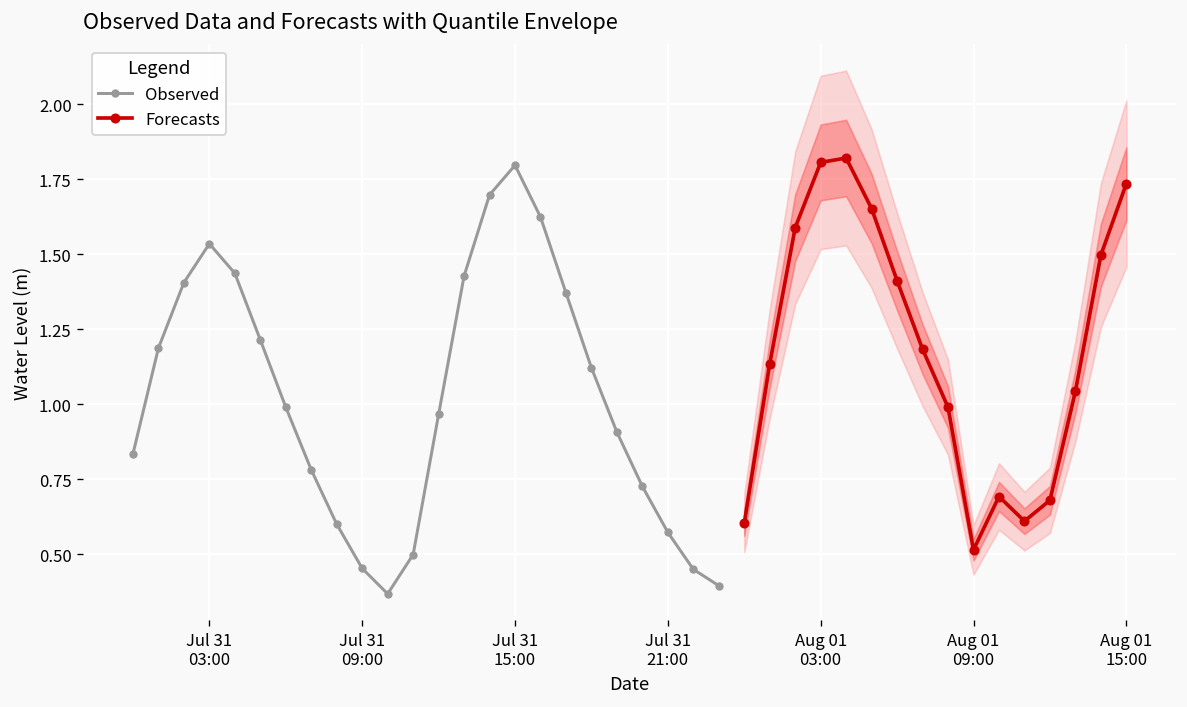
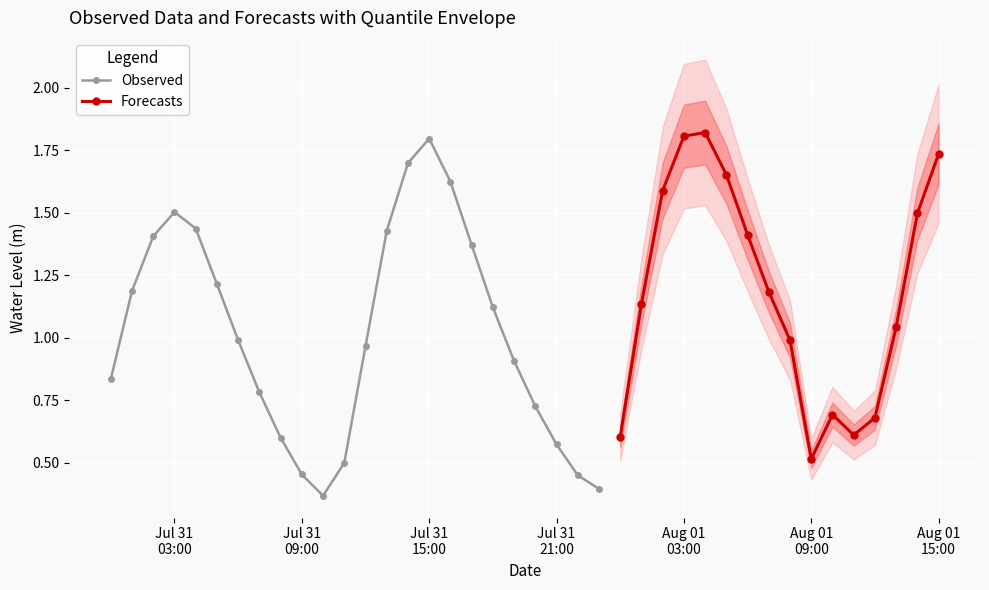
  {
    "Observed": {
-     "Jul 31 03:00": 1.54,
+     "Jul 31 03:00": 1.50,
      "Jul 31 09:00": 0.45,
      "Jul 31 15:00": 1.80,
      "Jul 31 21:00": 0.57
    },
    "Forecasts": {
      "Aug 01 03:00": 1.81,
      "Aug 01 09:00": 0.51,
      "Aug 01 15:00": 1.74
    }
  }
